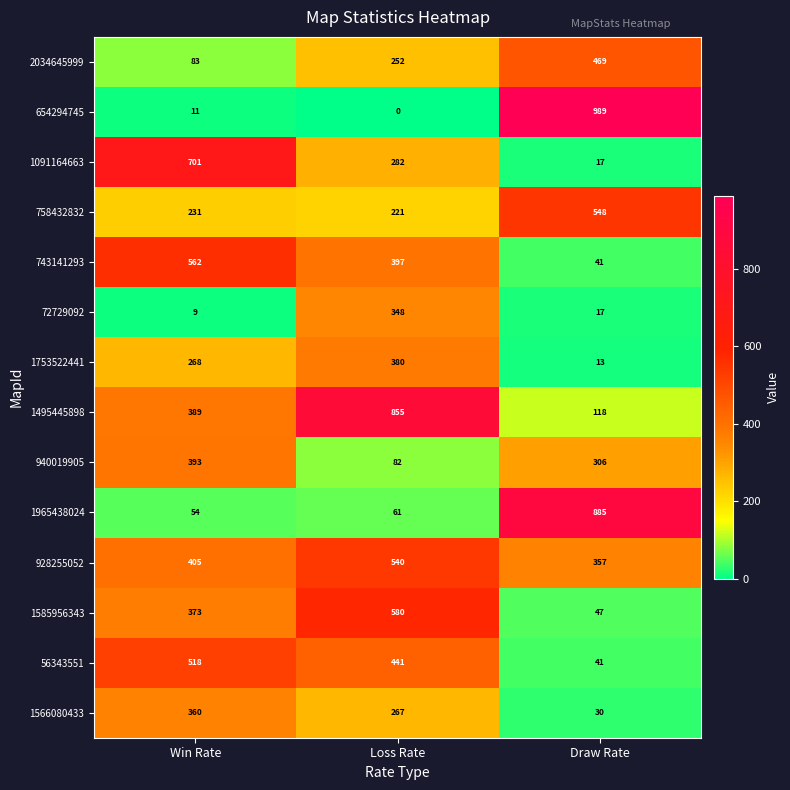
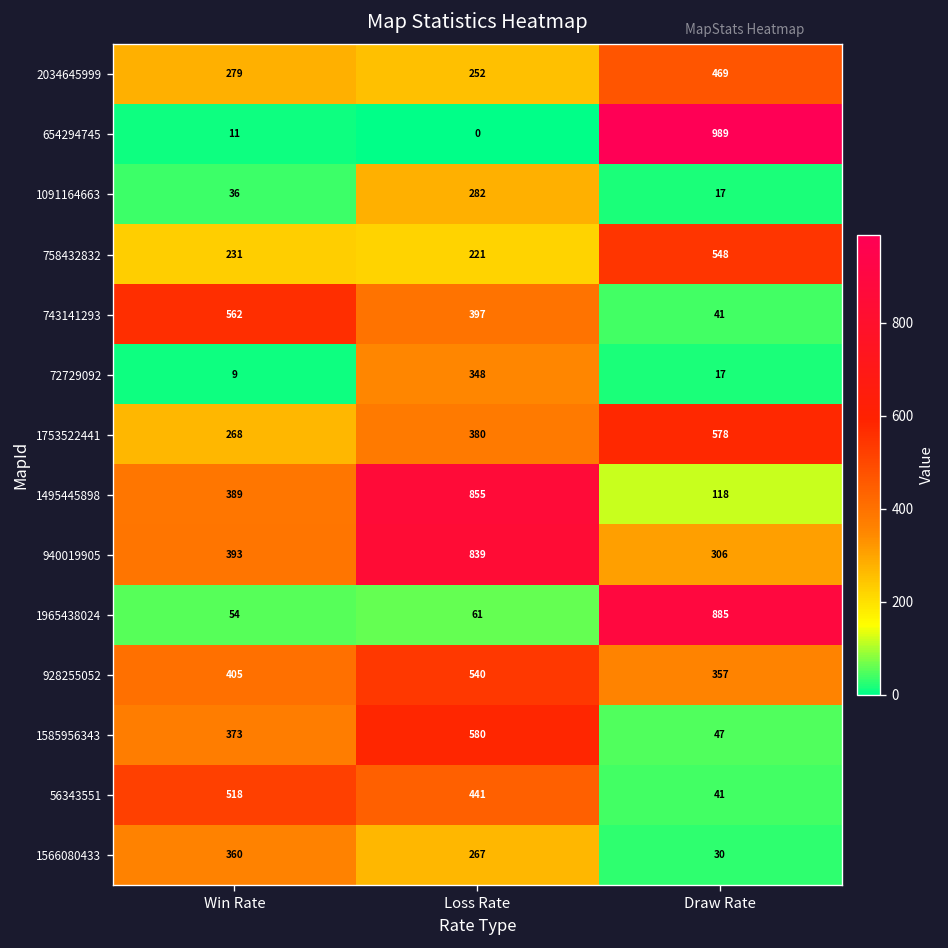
  {
    "2034645999": {
-     "Win Rate": 83,
+     "Win Rate": 279,
      "Loss Rate": 252,
      "Draw Rate": 469
    },
    "654294745": {
      "Win Rate": 11,
      "Loss Rate": 0,
      "Draw Rate": 989
    },
    "1091164663": {
-     "Win Rate": 701,
+     "Win Rate": 36,
      "Loss Rate": 282,
      "Draw Rate": 17
    },
    "758432832": {
      "Win Rate": 231,
      "Loss Rate": 221,
      "Draw Rate": 548
    },
    "743141293": {
      "Win Rate": 562,
      "Loss Rate": 397,
      "Draw Rate": 41
    },
    "72729092": {
      "Win Rate": 9,
      "Loss Rate": 348,
      "Draw Rate": 17
    },
    "1753522441": {
      "Win Rate": 268,
      "Loss Rate": 380,
-     "Draw Rate": 13
+     "Draw Rate": 578
    },
    "1495445898": {
      "Win Rate": 389,
      "Loss Rate": 855,
      "Draw Rate": 118
    },
    "940019905": {
      "Win Rate": 393,
-     "Loss Rate": 82,
+     "Loss Rate": 839,
      "Draw Rate": 306
    },
    "1965438024": {
      "Win Rate": 54,
      "Loss Rate": 61,
      "Draw Rate": 885
    },
    "928255052": {
      "Win Rate": 405,
      "Loss Rate": 540,
      "Draw Rate": 357
    },
    "1585956343": {
      "Win Rate": 373,
      "Loss Rate": 580,
      "Draw Rate": 47
    },
    "56343551": {
      "Win Rate": 518,
      "Loss Rate": 441,
      "Draw Rate": 41
    },
    "1566080433": {
      "Win Rate": 360,
      "Loss Rate": 267,
      "Draw Rate": 30
    }
  }
